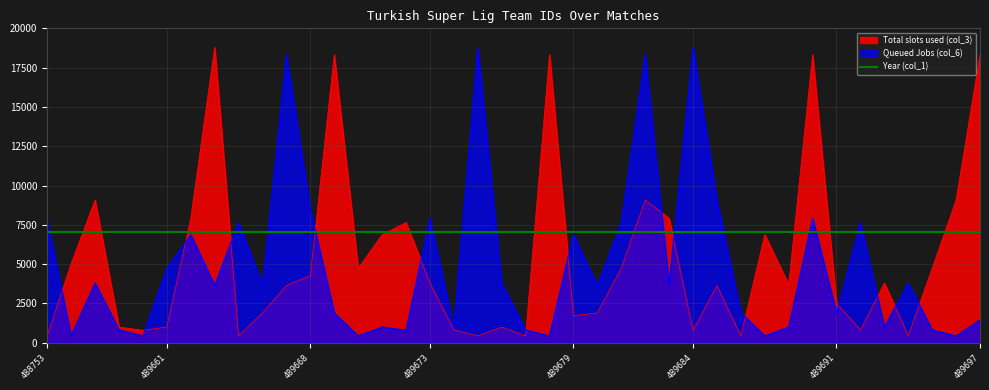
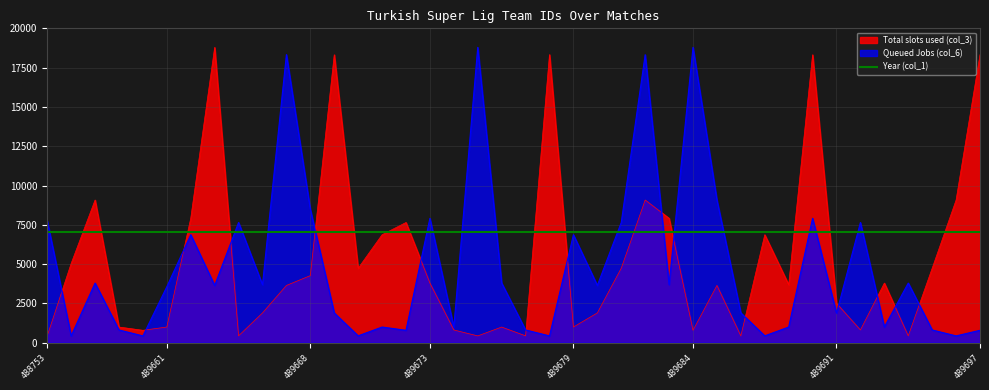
  {
    "Total slots used (col_3)": {
      "488753": 400,
      "489661": 1000,
      "489668": 4300,
      "489673": 3800,
-     "489679": 1700,
+     "489679": 1000,
      "489684": 800,
      "489691": 2500,
      "489697": 18300
    },
    "Queued Jobs (col_6)": {
      "488753": 7800,
-     "489661": 4700,
+     "489661": 3600,
      "489668": 8500,
      "489673": 7900,
      "489679": 6900,
      "489684": 18800,
      "489691": 1900,
-     "489697": 1400
+     "489697": 800
    },
    "Year (col_1)": {
      "488753": 7100,
      "489661": 7100,
      "489668": 7100,
      "489673": 7100,
      "489679": 7100,
      "489684": 7100,
      "489691": 7100,
      "489697": 7100
    }
  }
